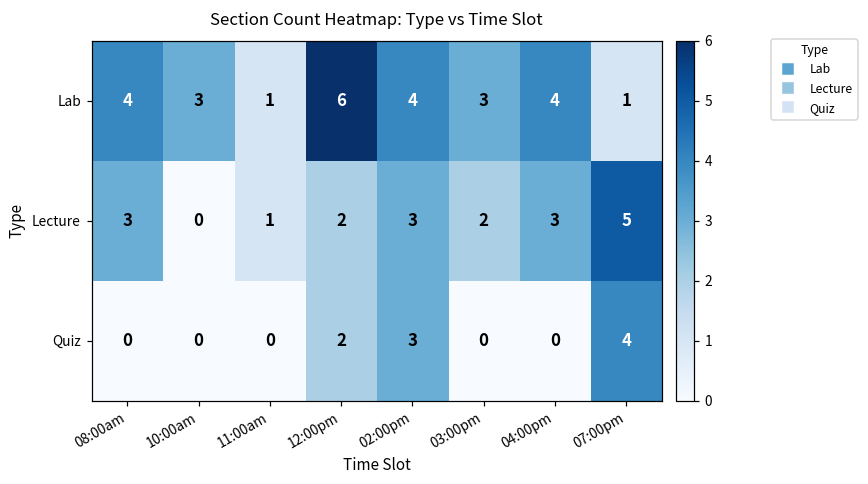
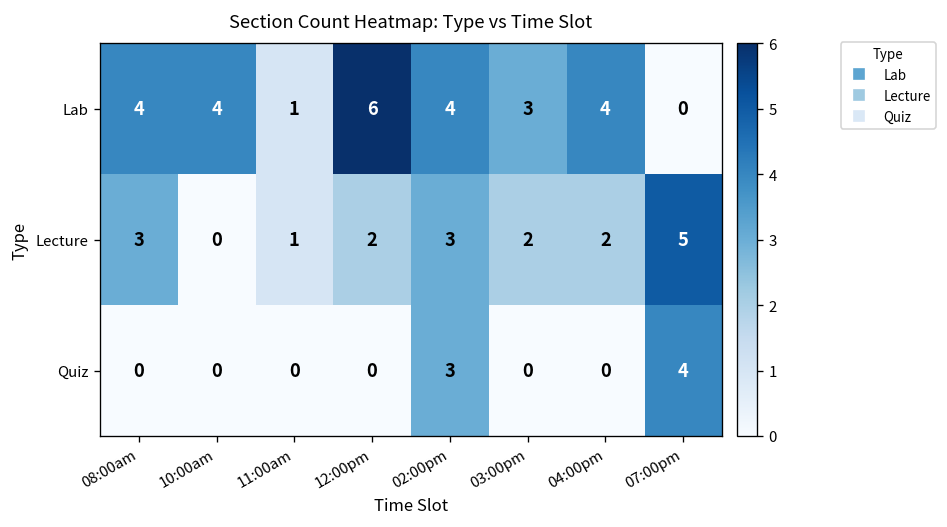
  {
    "Lab": {
      "08:00am": 4,
-     "10:00am": 3,
+     "10:00am": 4,
      "11:00am": 1,
      "12:00pm": 6,
      "02:00pm": 4,
      "03:00pm": 3,
      "04:00pm": 4,
-     "07:00pm": 1
+     "07:00pm": 0
    },
    "Lecture": {
      "08:00am": 3,
      "10:00am": 0,
      "11:00am": 1,
      "12:00pm": 2,
      "02:00pm": 3,
      "03:00pm": 2,
-     "04:00pm": 3,
+     "04:00pm": 2,
      "07:00pm": 5
    },
    "Quiz": {
      "08:00am": 0,
      "10:00am": 0,
      "11:00am": 0,
-     "12:00pm": 2,
+     "12:00pm": 0,
      "02:00pm": 3,
      "03:00pm": 0,
      "04:00pm": 0,
      "07:00pm": 4
    }
  }
